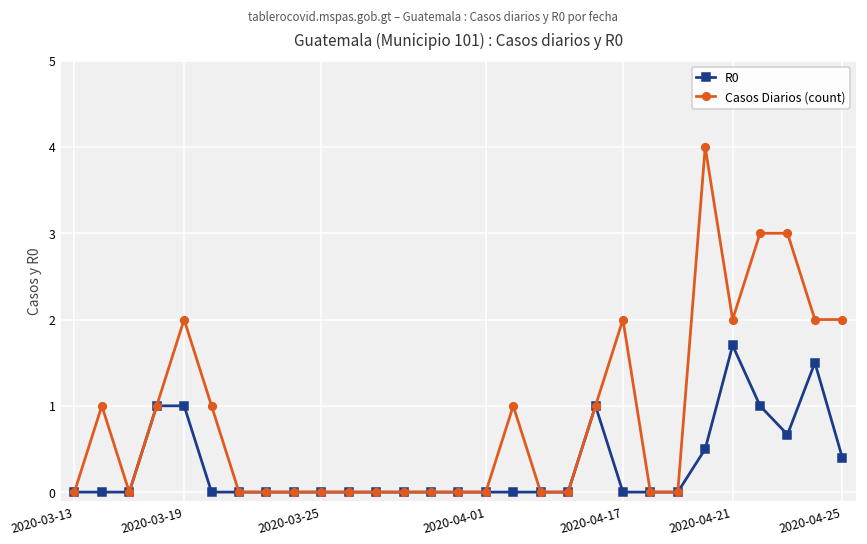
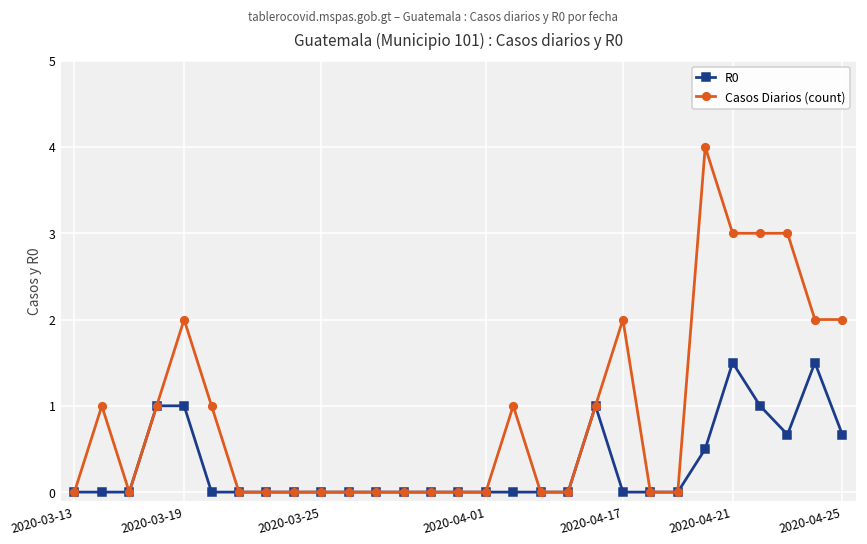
  {
    "R0": {
      "2020-03-19": 1.0,
      "2020-04-17": 0.0,
-     "2020-04-21": 1.7,
-     "2020-04-25": 0.4
+     "2020-04-21": 1.5,
+     "2020-04-25": 0.7
    },
    "Casos Diarios (count)": {
      "2020-03-19": 2,
      "2020-04-17": 2,
-     "2020-04-21": 2,
+     "2020-04-21": 3,
      "2020-04-25": 2
    }
  }
